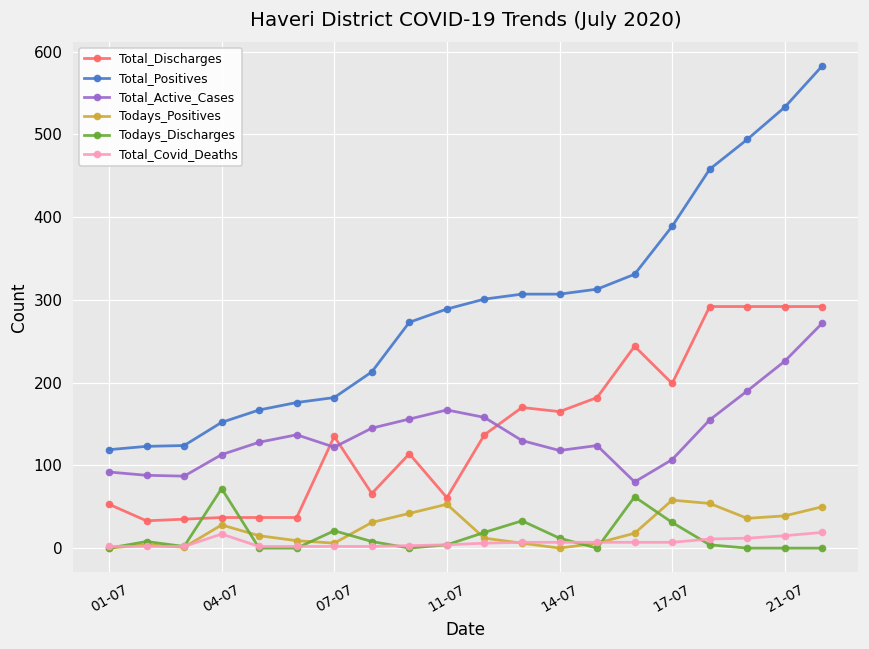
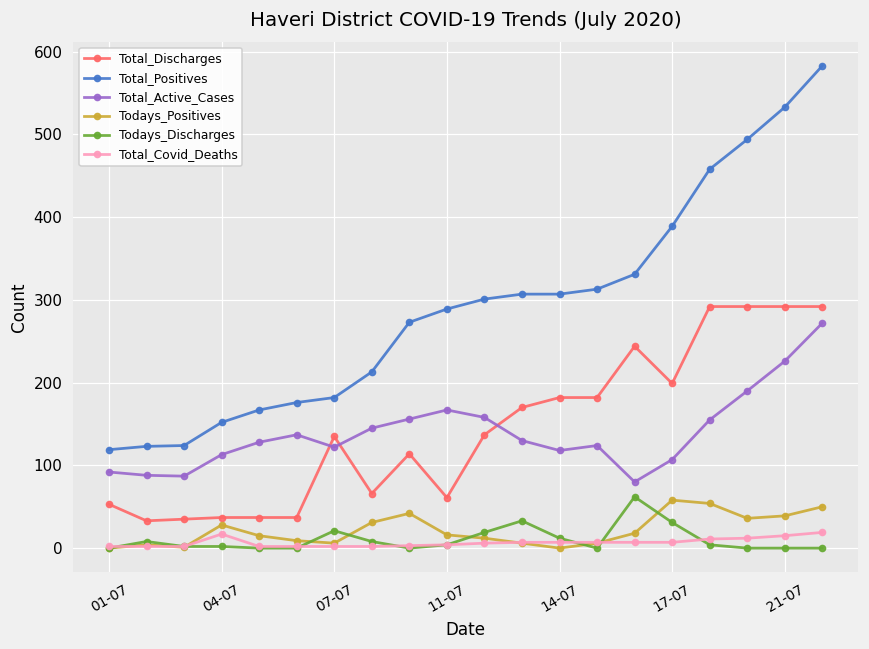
  {
    "Total_Discharges": {
      "01-07": 50,
      "04-07": 40,
      "07-07": 140,
      "11-07": 60,
-     "14-07": 170,
+     "14-07": 180,
      "17-07": 200,
      "21-07": 290
    },
    "Total_Positives": {
      "01-07": 120,
      "04-07": 150,
      "07-07": 180,
      "11-07": 290,
      "14-07": 310,
      "17-07": 390,
      "21-07": 530
    },
    "Total_Active_Cases": {
      "01-07": 90,
      "04-07": 110,
      "07-07": 120,
      "11-07": 170,
      "14-07": 120,
      "17-07": 110,
      "21-07": 230
    },
    "Todays_Positives": {
      "04-07": 30,
      "07-07": 10,
-     "11-07": 50,
+     "11-07": 20,
      "14-07": 0,
      "17-07": 60,
      "21-07": 40
    },
    "Todays_Discharges": {
-     "04-07": 70,
+     "04-07": 0,
      "07-07": 20,
      "14-07": 10,
      "17-07": 30,
      "21-07": 0
    },
    "Total_Covid_Deaths": {
      "04-07": 20,
      "07-07": 0,
      "14-07": 10,
      "17-07": 10,
      "21-07": 20
    }
  }
